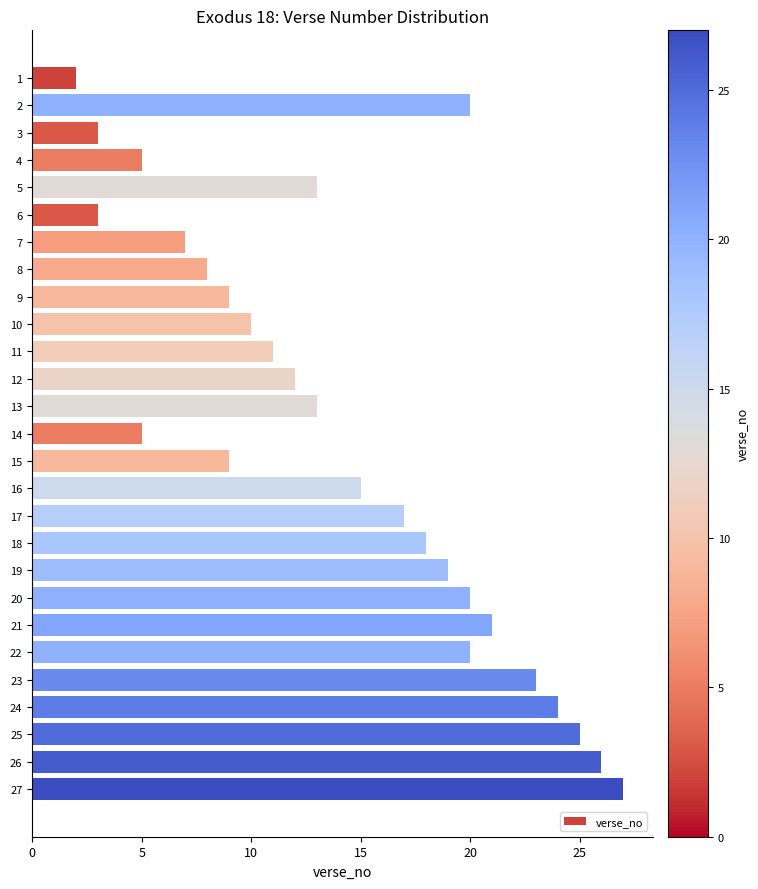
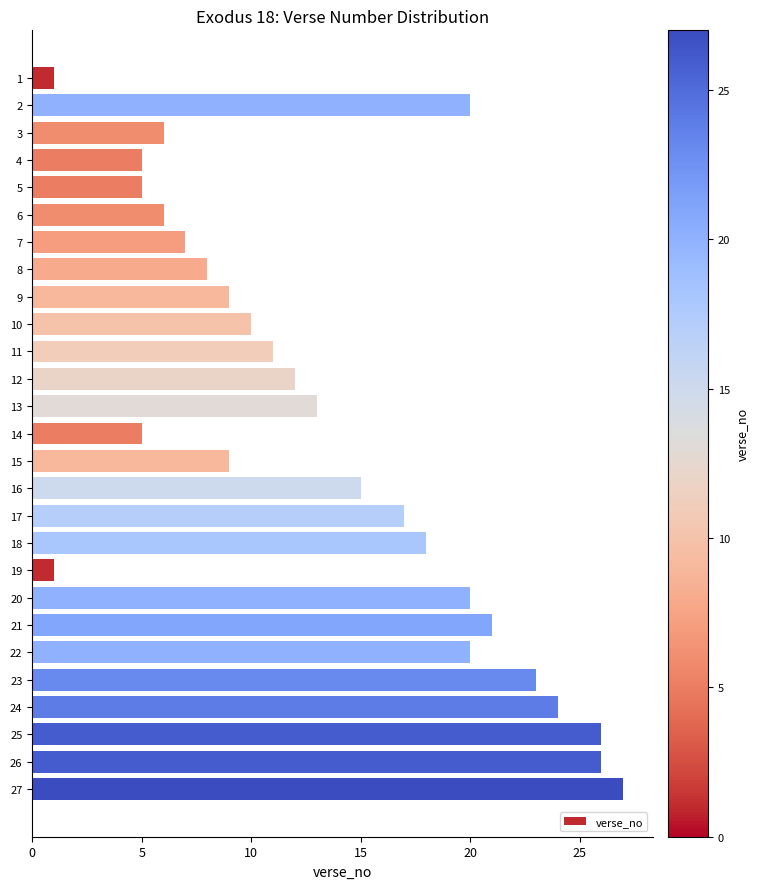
  {
-   "1": 2,
+   "1": 1,
    "2": 20,
-   "3": 3,
+   "3": 6,
    "4": 5,
-   "5": 13,
-   "6": 3,
+   "5": 5,
+   "6": 6,
    "7": 7,
    "8": 8,
    "9": 9,
    "10": 10,
    "11": 11,
    "12": 12,
    "13": 13,
    "14": 5,
    "15": 9,
    "16": 15,
    "17": 17,
    "18": 18,
-   "19": 19,
+   "19": 1,
    "20": 20,
    "21": 21,
    "22": 20,
    "23": 23,
    "24": 24,
-   "25": 25,
+   "25": 26,
    "26": 26,
    "27": 27
  }
